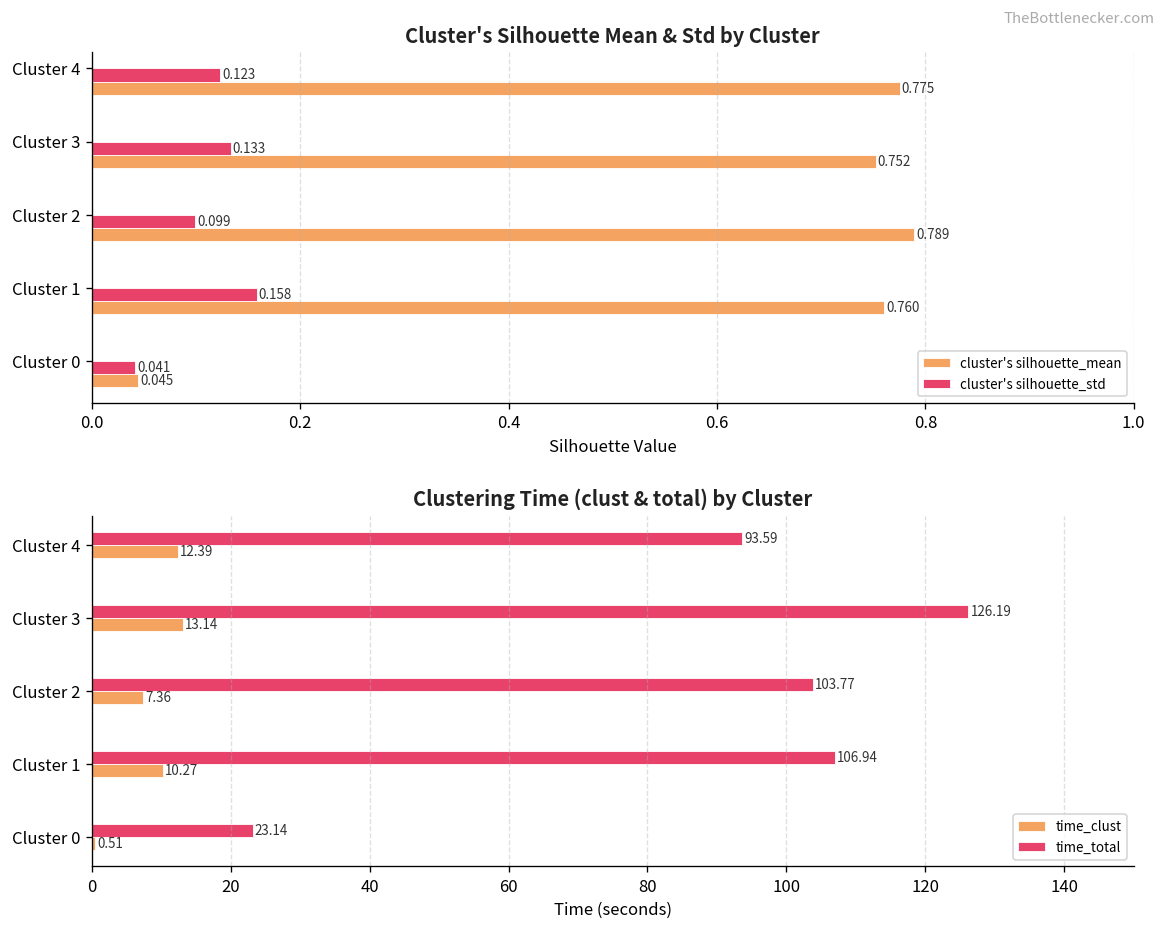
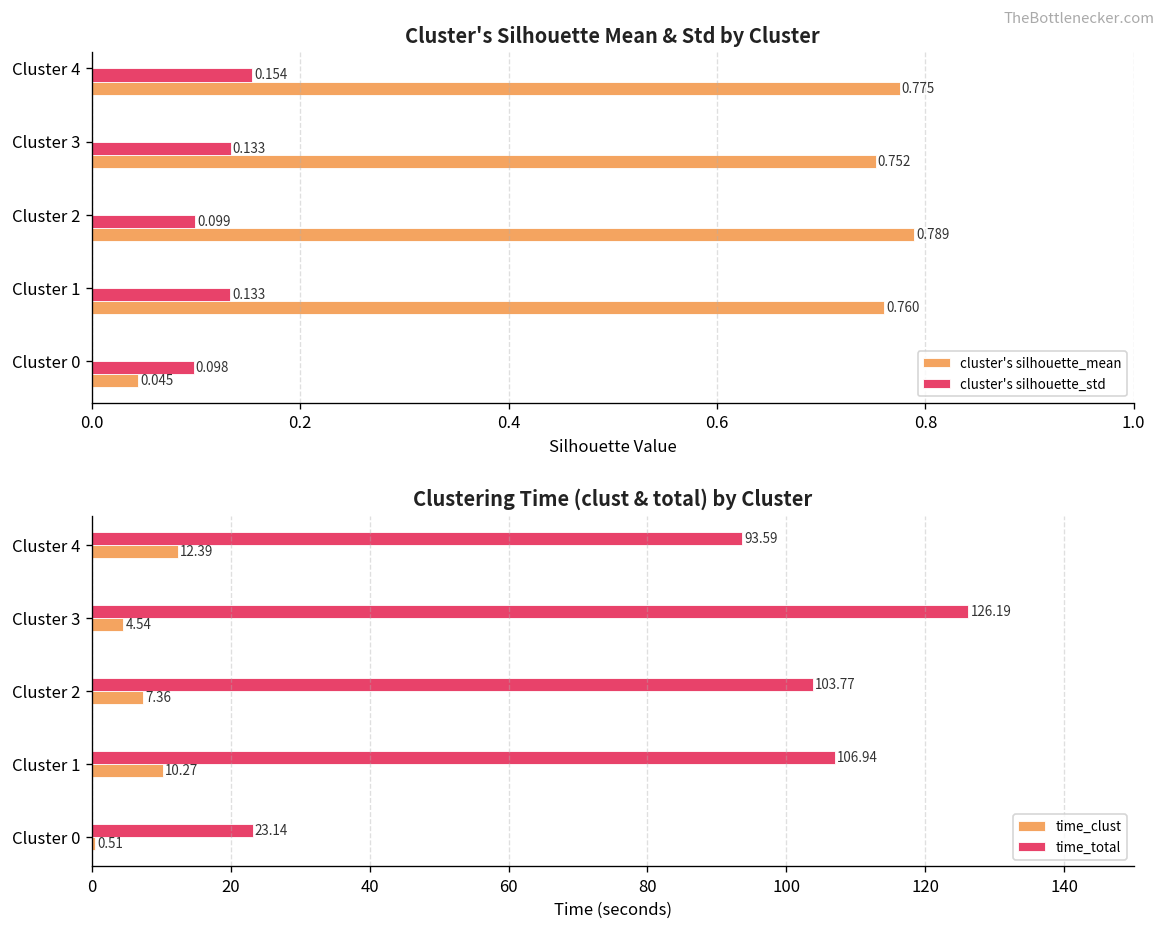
  {
    "Cluster's Silhouette Mean & Std by Cluster": {
      "cluster's silhouette_mean": {
        "Cluster 4": 0.775,
        "Cluster 3": 0.752,
        "Cluster 2": 0.789,
        "Cluster 1": 0.760,
        "Cluster 0": 0.045
      },
      "cluster's silhouette_std": {
-       "Cluster 4": 0.123,
+       "Cluster 4": 0.154,
        "Cluster 3": 0.133,
        "Cluster 2": 0.099,
-       "Cluster 1": 0.158,
-       "Cluster 0": 0.041
+       "Cluster 1": 0.133,
+       "Cluster 0": 0.098
      }
    },
    "Clustering Time (clust & total) by Cluster": {
      "time_clust": {
        "Cluster 4": 12.39,
-       "Cluster 3": 13.14,
+       "Cluster 3": 4.54,
        "Cluster 2": 7.36,
        "Cluster 1": 10.27,
        "Cluster 0": 0.51
      },
      "time_total": {
        "Cluster 4": 93.59,
        "Cluster 3": 126.19,
        "Cluster 2": 103.77,
        "Cluster 1": 106.94,
        "Cluster 0": 23.14
      }
    }
  }
